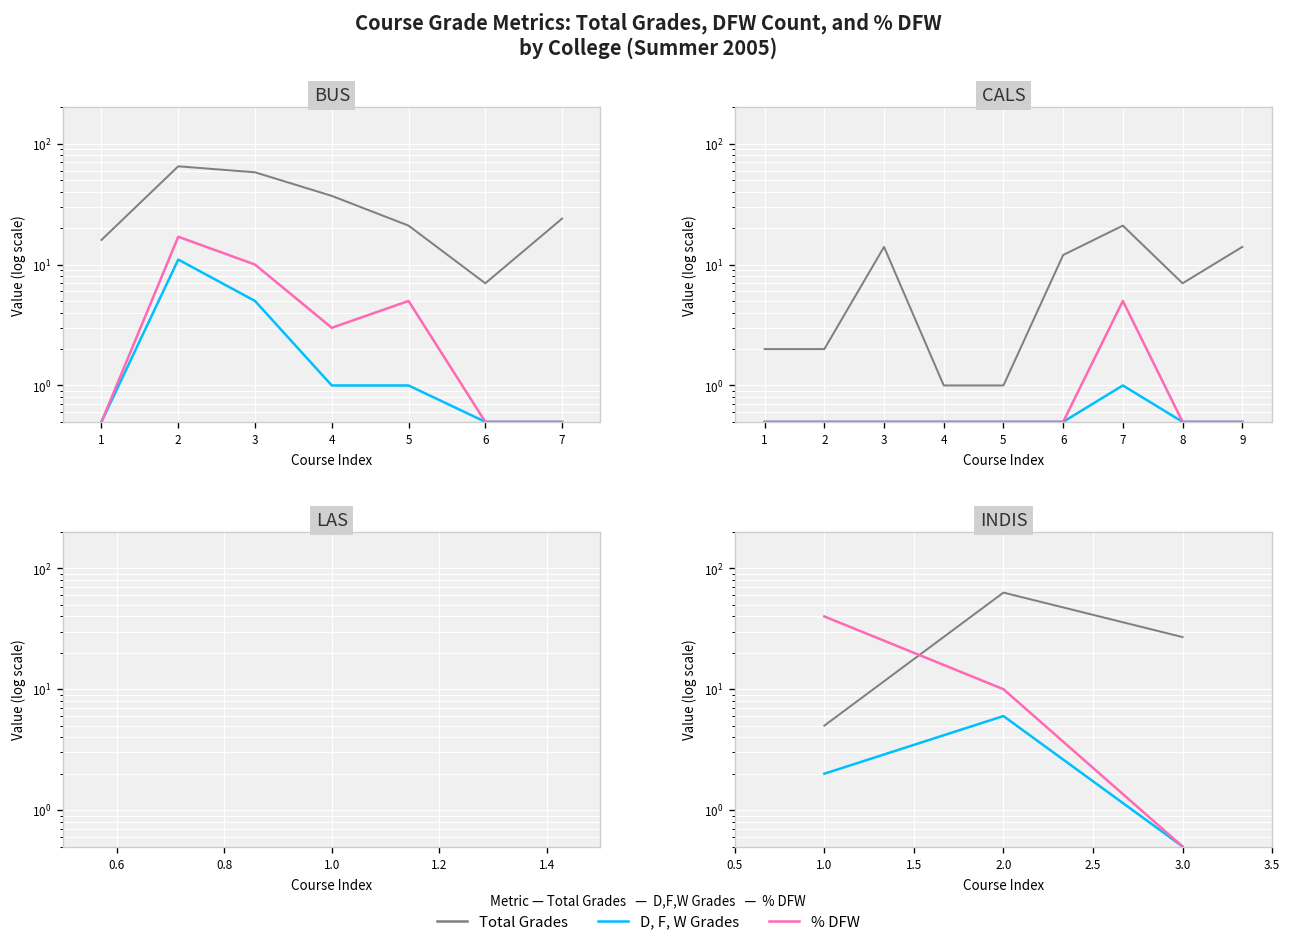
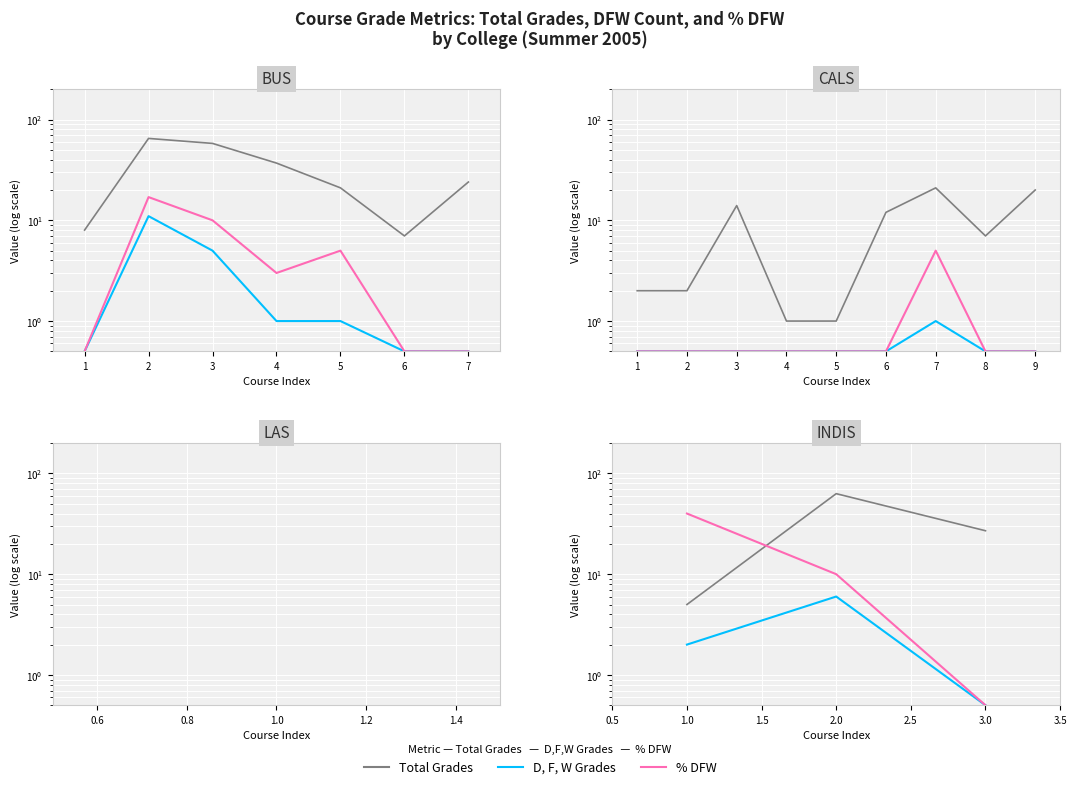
  {
    "BUS": {
      "Total Grades": {
-       "1": 16,
+       "1": 8,
        "2": 70,
        "3": 60,
        "4": 37,
        "5": 21,
        "6": 7,
        "7": 24
      },
      "D, F, W Grades": {
        "2": 11,
        "3": 5,
        "4": 1,
        "5": 1
      },
      "% DFW": {
        "2": 17,
        "3": 10,
        "4": 3,
        "5": 5
      }
    },
    "CALS": {
      "Total Grades": {
        "1": 2,
        "2": 2,
        "3": 14,
        "4": 1,
        "5": 1,
        "6": 12,
        "7": 21,
        "8": 7,
-       "9": 14
+       "9": 20
      },
      "D, F, W Grades": {
        "7": 1
      },
      "% DFW": {
        "7": 5
      }
    },
    "LAS": {
      "Total Grades": {
        "1.0": 18
      },
      "D, F, W Grades": {
        "1.0": 2.0
      },
      "% DFW": {
        "1.0": 11
      }
    },
    "INDIS": {
      "Total Grades": {
        "1.0": 5,
        "2.0": 60,
        "3.0": 27
      },
      "D, F, W Grades": {
        "1.0": 2.0,
        "2.0": 6
      },
      "% DFW": {
        "1.0": 40,
        "2.0": 10
      }
    }
  }
